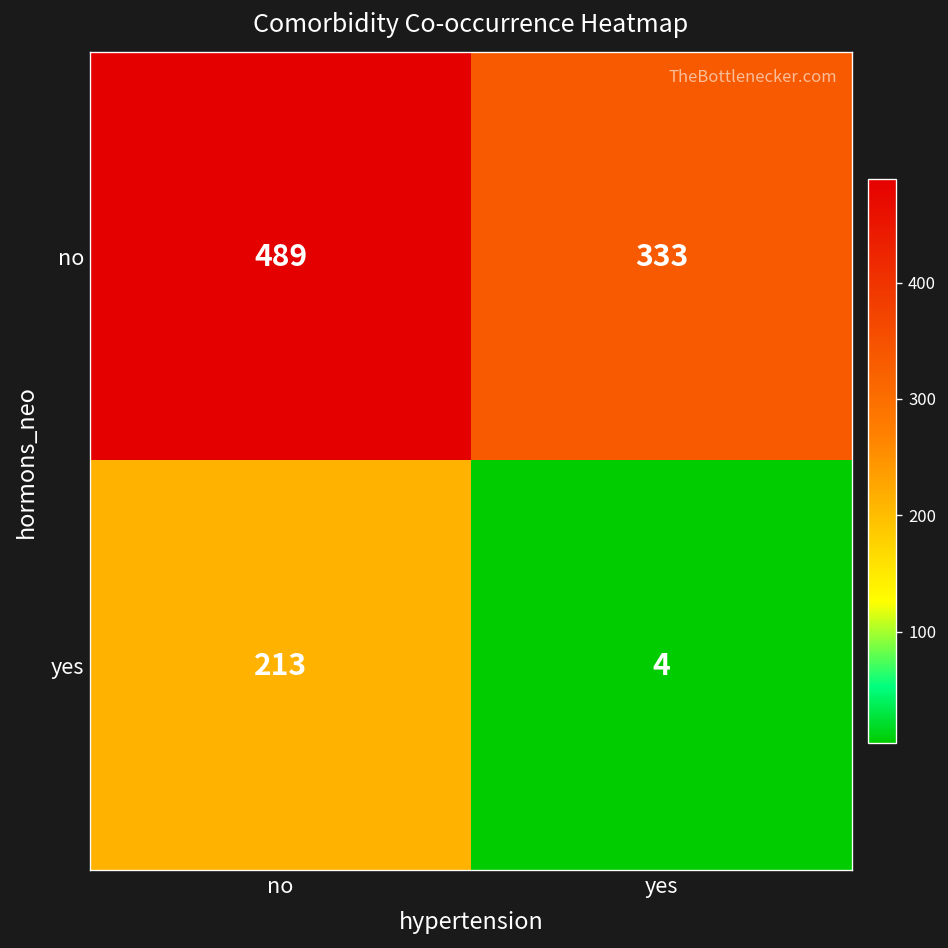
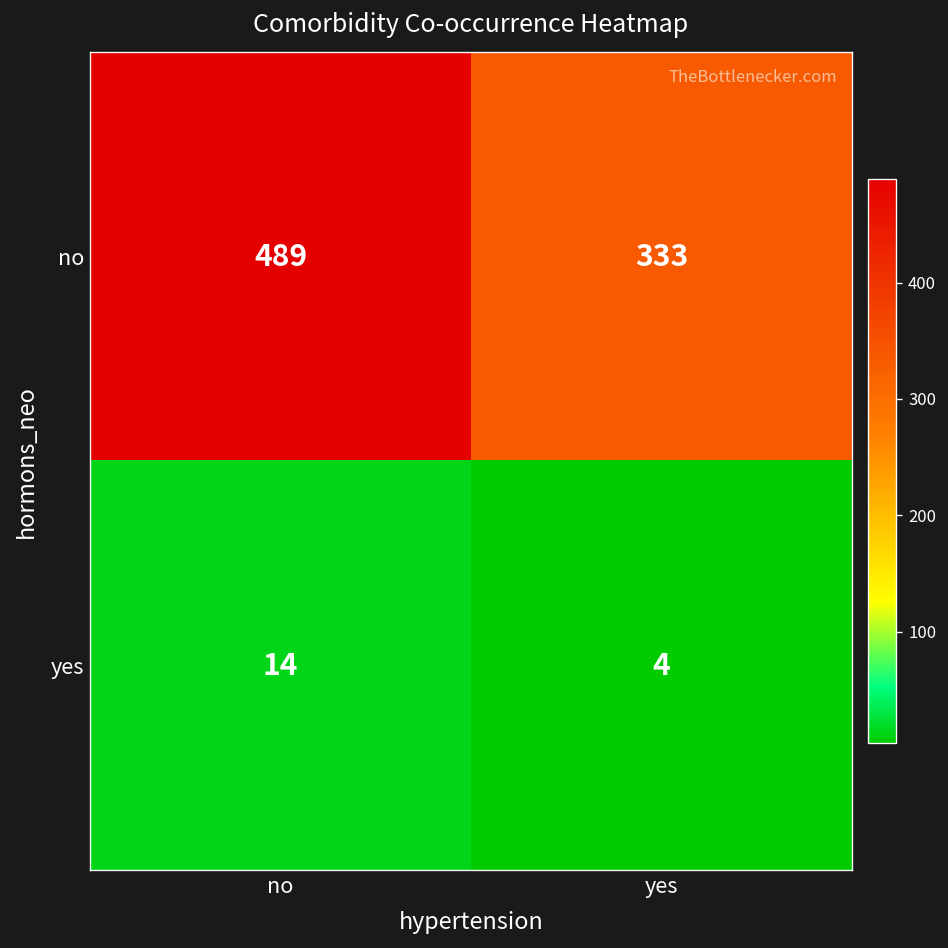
  {
    "no": {
      "no": 489
    },
    "yes": {
-     "no": 213,
+     "no": 14,
      "yes": 4
    }
  }
